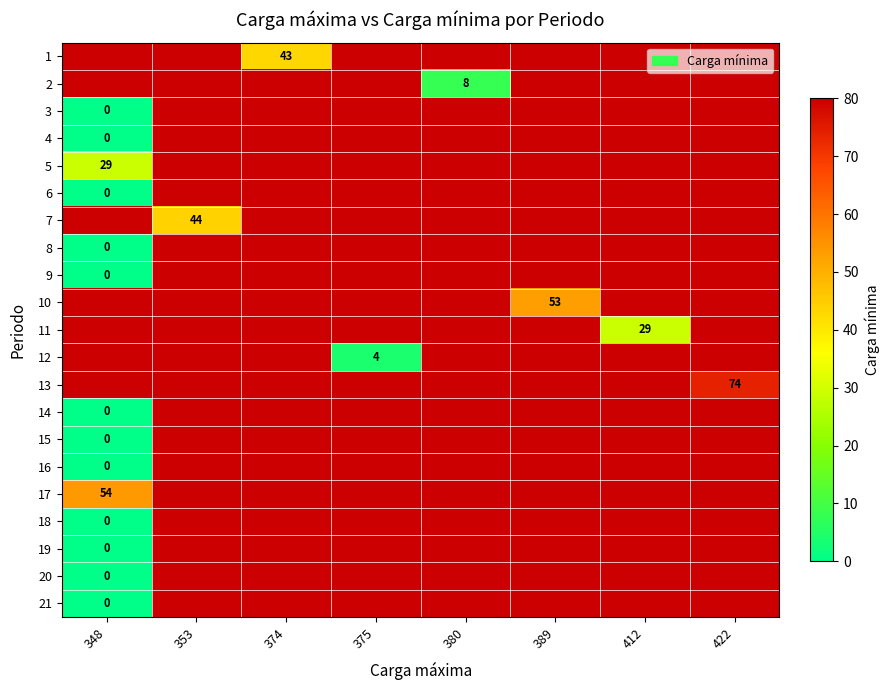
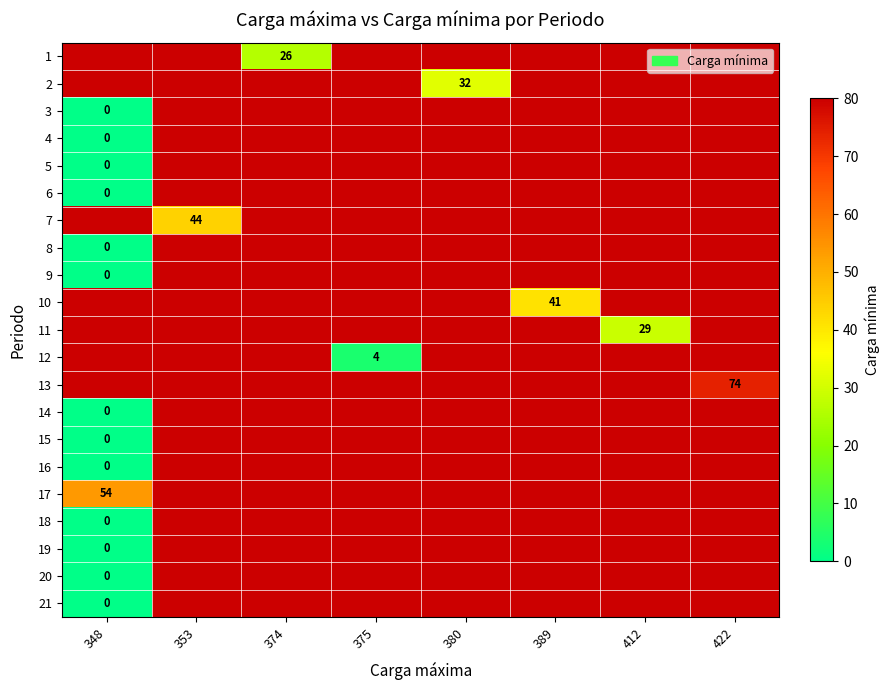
  {
    "1": {
-     "374": 43
+     "374": 26
    },
    "2": {
-     "380": 8
+     "380": 32
    },
    "3": {
      "348": 0
    },
    "4": {
      "348": 0
    },
    "5": {
-     "348": 29
+     "348": 0
    },
    "6": {
      "348": 0
    },
    "7": {
      "353": 44
    },
    "8": {
      "348": 0
    },
    "9": {
      "348": 0
    },
    "10": {
-     "389": 53
+     "389": 41
    },
    "11": {
      "412": 29
    },
    "12": {
      "375": 4
    },
    "13": {
      "422": 74
    },
    "14": {
      "348": 0
    },
    "15": {
      "348": 0
    },
    "16": {
      "348": 0
    },
    "17": {
      "348": 54
    },
    "18": {
      "348": 0
    },
    "19": {
      "348": 0
    },
    "20": {
      "348": 0
    },
    "21": {
      "348": 0
    }
  }
